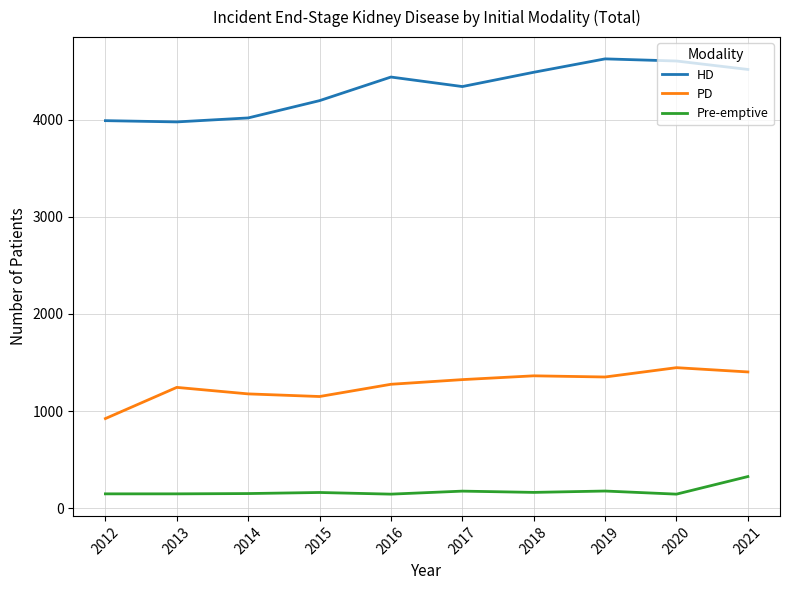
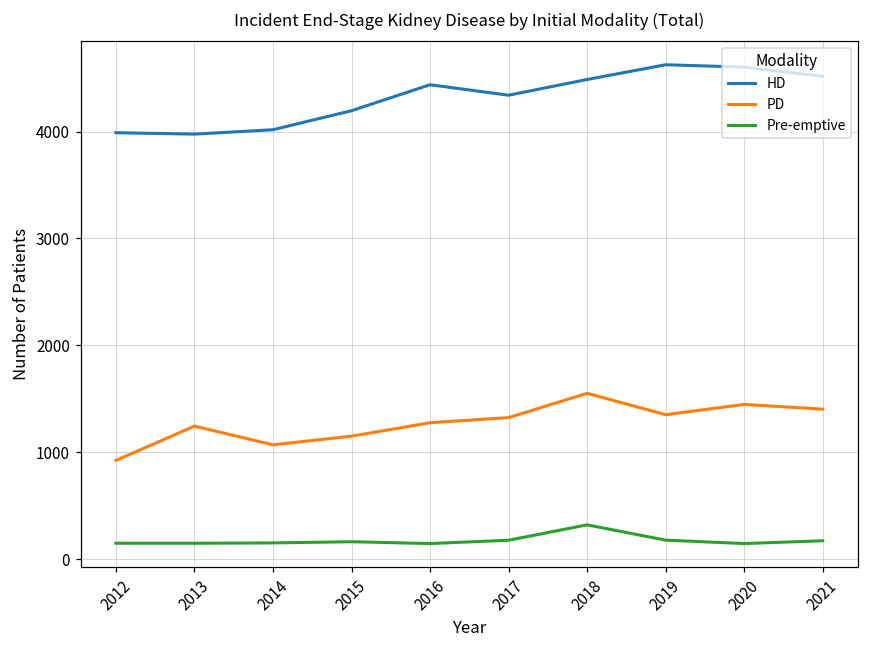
  {
    "HD": {
      "2012": 4000,
      "2013": 4000,
      "2014": 4000,
      "2015": 4200,
      "2016": 4400,
      "2017": 4300,
      "2018": 4500,
      "2019": 4600
    },
    "PD": {
      "2012": 900,
      "2013": 1200,
-     "2014": 1200,
+     "2014": 1100,
      "2015": 1200,
      "2016": 1300,
      "2017": 1300,
-     "2018": 1400,
+     "2018": 1600,
      "2019": 1400,
      "2020": 1400,
      "2021": 1400
    },
    "Pre-emptive": {
      "2012": 100,
      "2013": 100,
      "2014": 200,
      "2015": 200,
      "2016": 100,
      "2017": 200,
-     "2018": 200,
+     "2018": 300,
      "2019": 200,
      "2020": 100,
-     "2021": 300
+     "2021": 200
    }
  }
